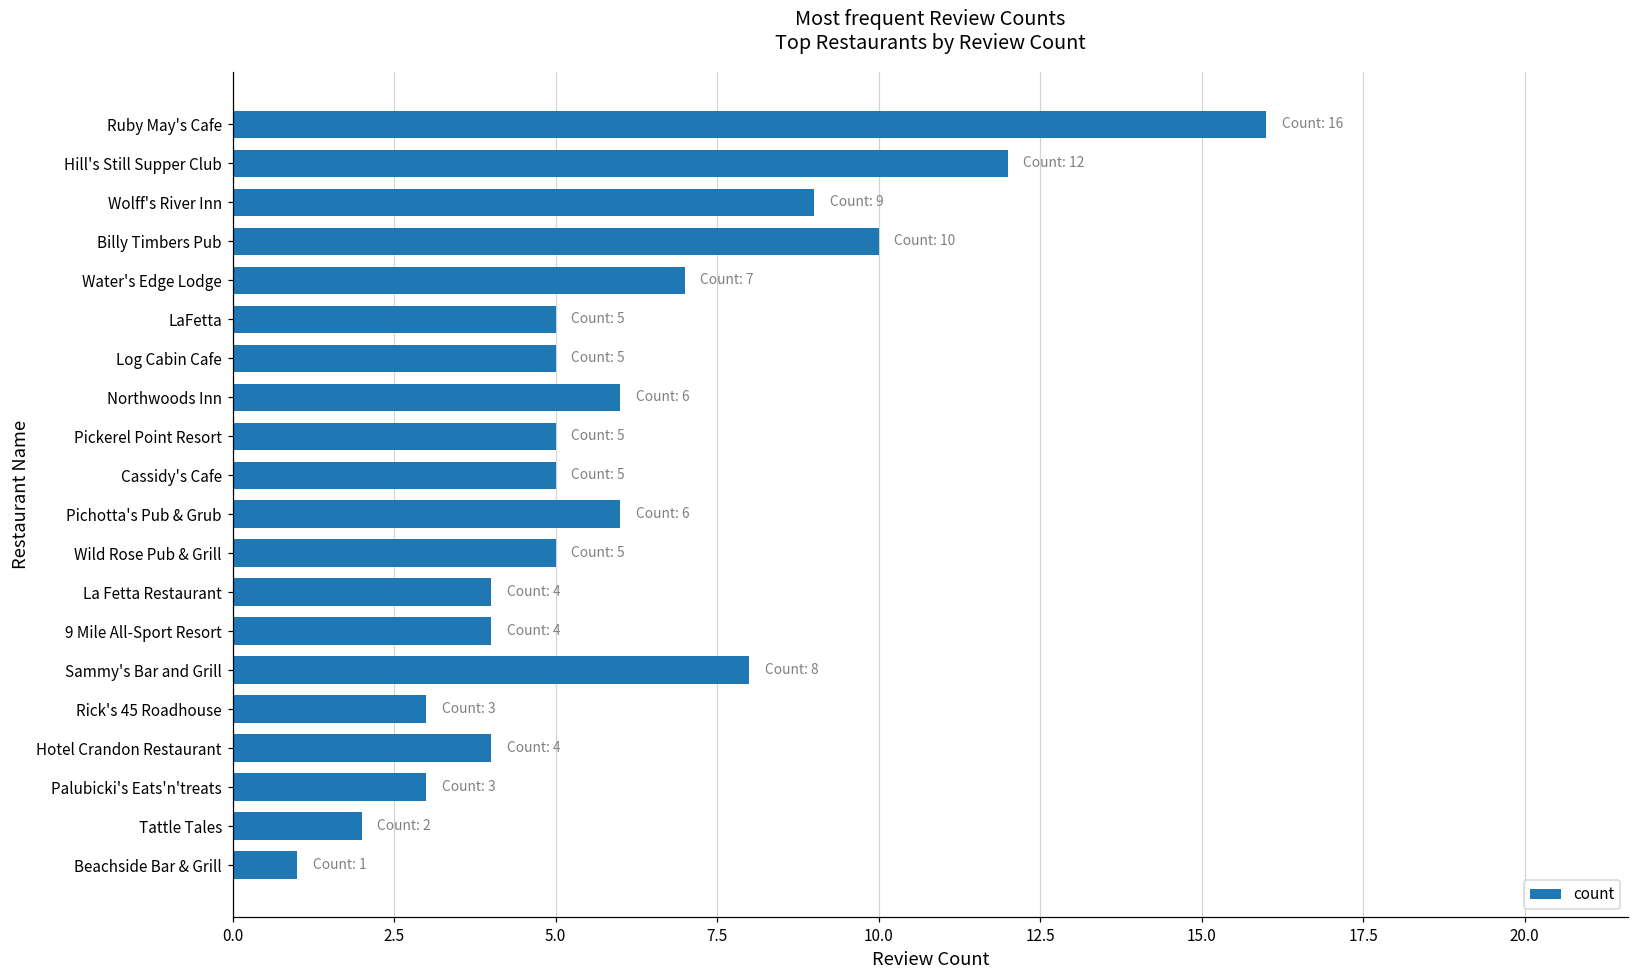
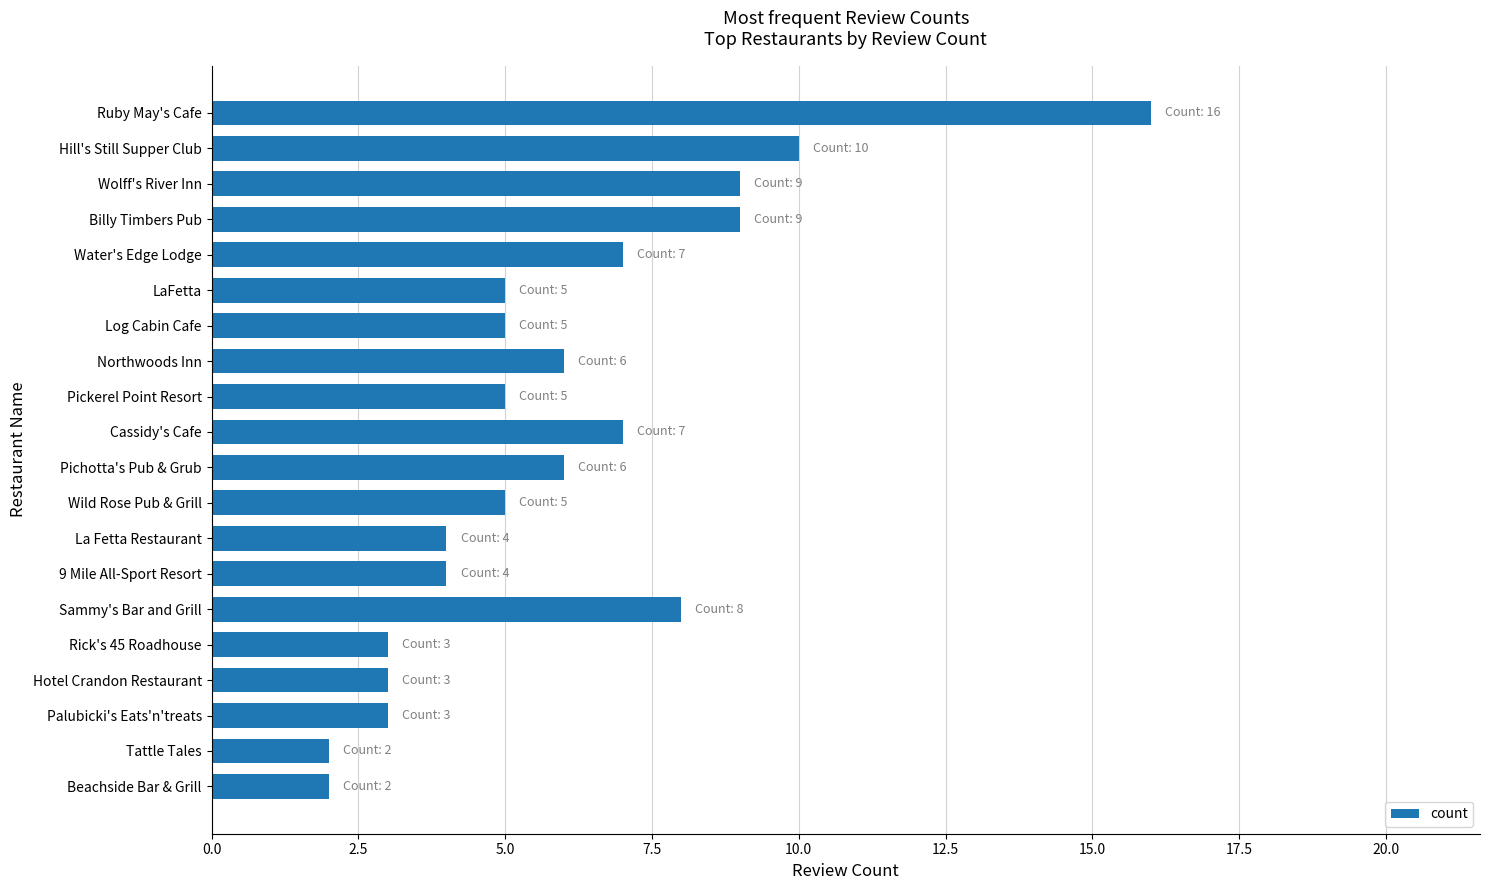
  {
    "Ruby May's Cafe": 16,
-   "Hill's Still Supper Club": 12,
+   "Hill's Still Supper Club": 10,
    "Wolff's River Inn": 9,
-   "Billy Timbers Pub": 10,
+   "Billy Timbers Pub": 9,
    "Water's Edge Lodge": 7,
    "LaFetta": 5,
    "Log Cabin Cafe": 5,
    "Northwoods Inn": 6,
    "Pickerel Point Resort": 5,
-   "Cassidy's Cafe": 5,
+   "Cassidy's Cafe": 7,
    "Pichotta's Pub & Grub": 6,
    "Wild Rose Pub & Grill": 5,
    "La Fetta Restaurant": 4,
    "9 Mile All-Sport Resort": 4,
    "Sammy's Bar and Grill": 8,
    "Rick's 45 Roadhouse": 3,
-   "Hotel Crandon Restaurant": 4,
+   "Hotel Crandon Restaurant": 3,
    "Palubicki's Eats'n'treats": 3,
    "Tattle Tales": 2,
-   "Beachside Bar & Grill": 1
+   "Beachside Bar & Grill": 2
  }
